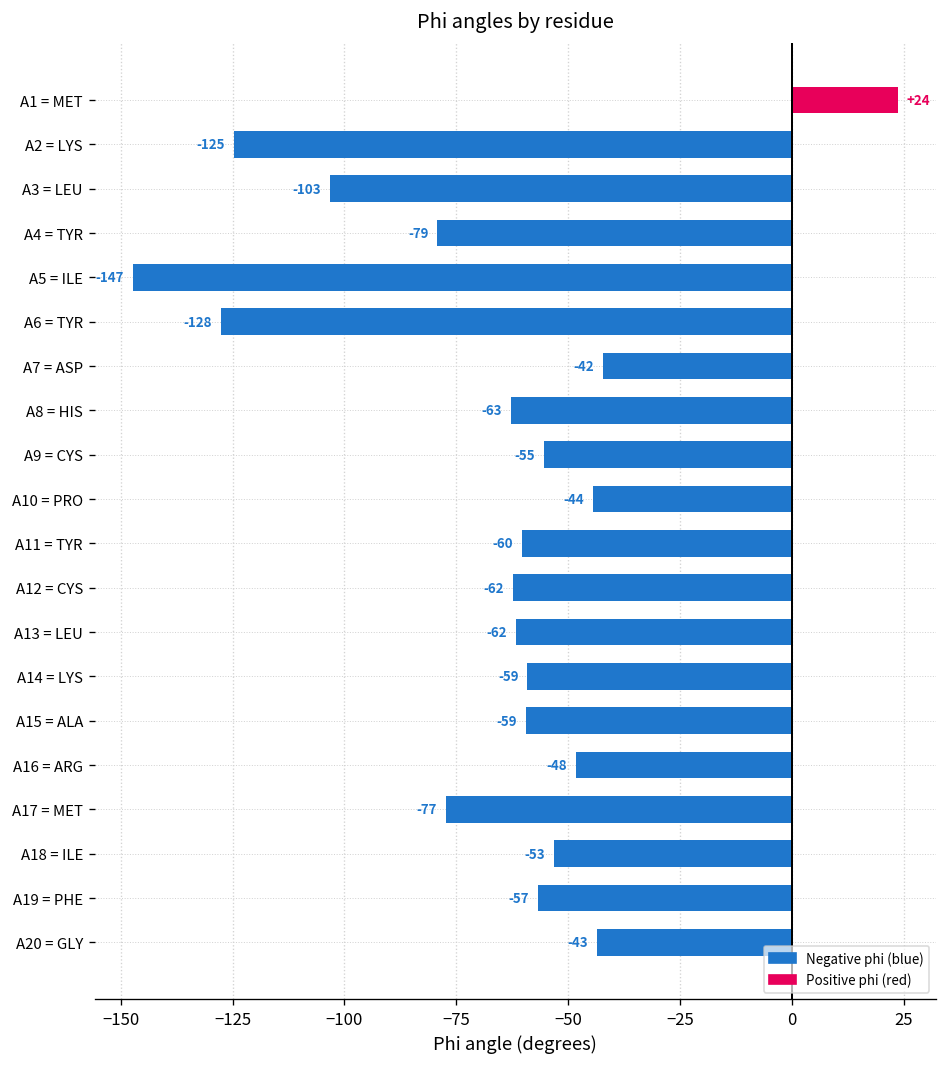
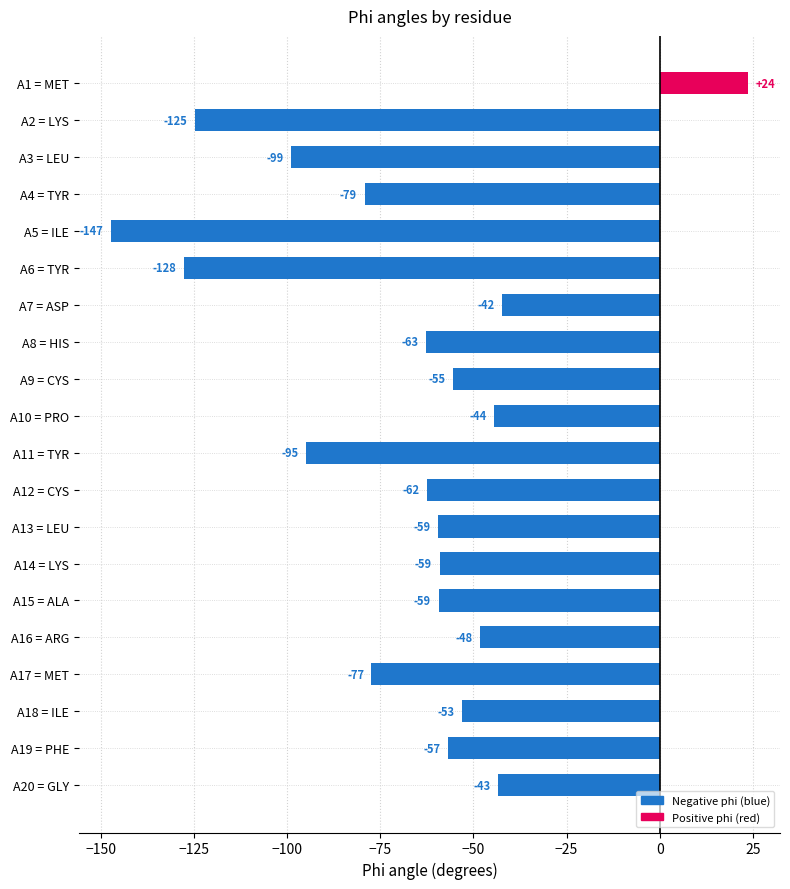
  {
    "A1 = MET": "+24",
    "A2 = LYS": "-125",
-   "A3 = LEU": "-103",
+   "A3 = LEU": "-99",
    "A4 = TYR": "-79",
    "A5 = ILE": "-147",
    "A6 = TYR": "-128",
    "A7 = ASP": "-42",
    "A8 = HIS": "-63",
    "A9 = CYS": "-55",
    "A10 = PRO": "-44",
-   "A11 = TYR": "-60",
+   "A11 = TYR": "-95",
    "A12 = CYS": "-62",
-   "A13 = LEU": "-62",
+   "A13 = LEU": "-59",
    "A14 = LYS": "-59",
    "A15 = ALA": "-59",
    "A16 = ARG": "-48",
    "A17 = MET": "-77",
    "A18 = ILE": "-53",
    "A19 = PHE": "-57",
    "A20 = GLY": "-43"
  }
